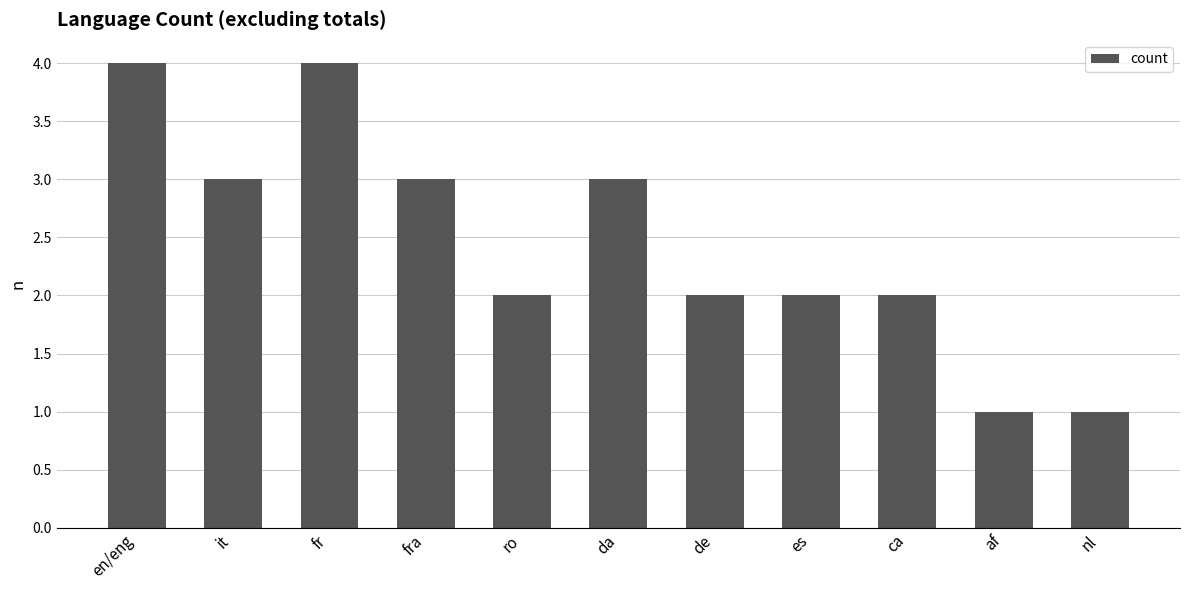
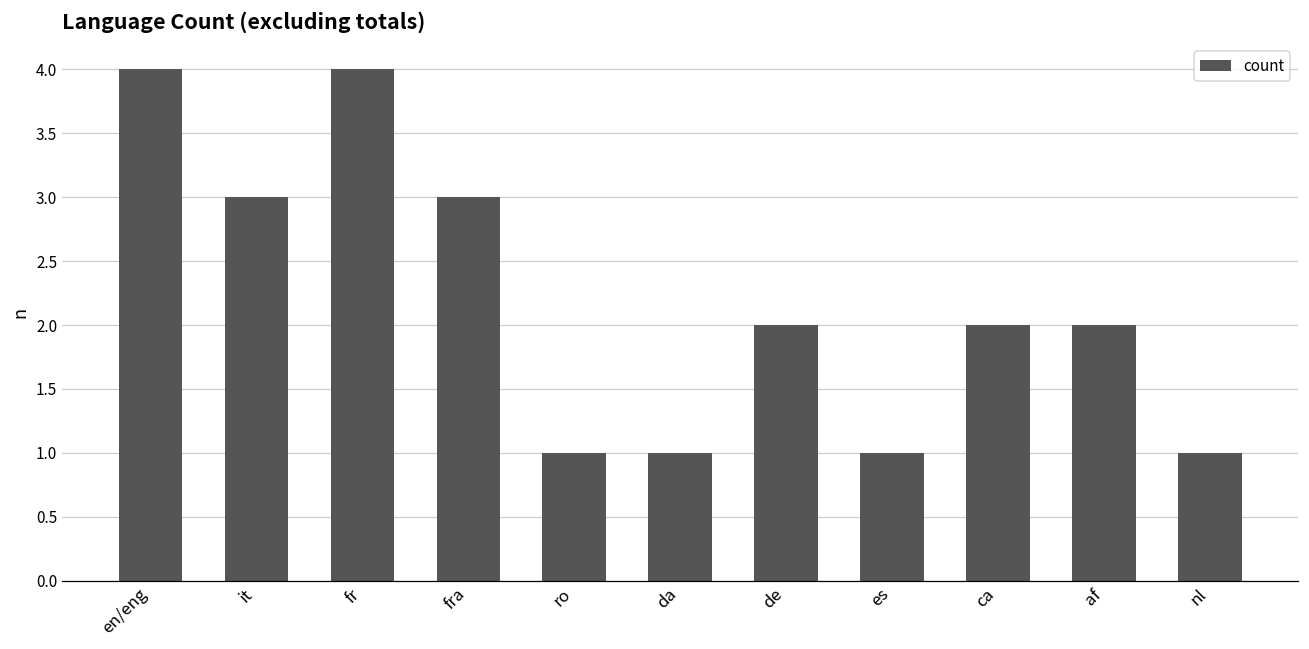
  {
    "en/eng": 4,
    "it": 3,
    "fr": 4,
    "fra": 3,
-   "ro": 2,
-   "da": 3,
+   "ro": 1,
+   "da": 1,
    "de": 2,
-   "es": 2,
+   "es": 1,
    "ca": 2,
-   "af": 1,
+   "af": 2,
    "nl": 1
  }
